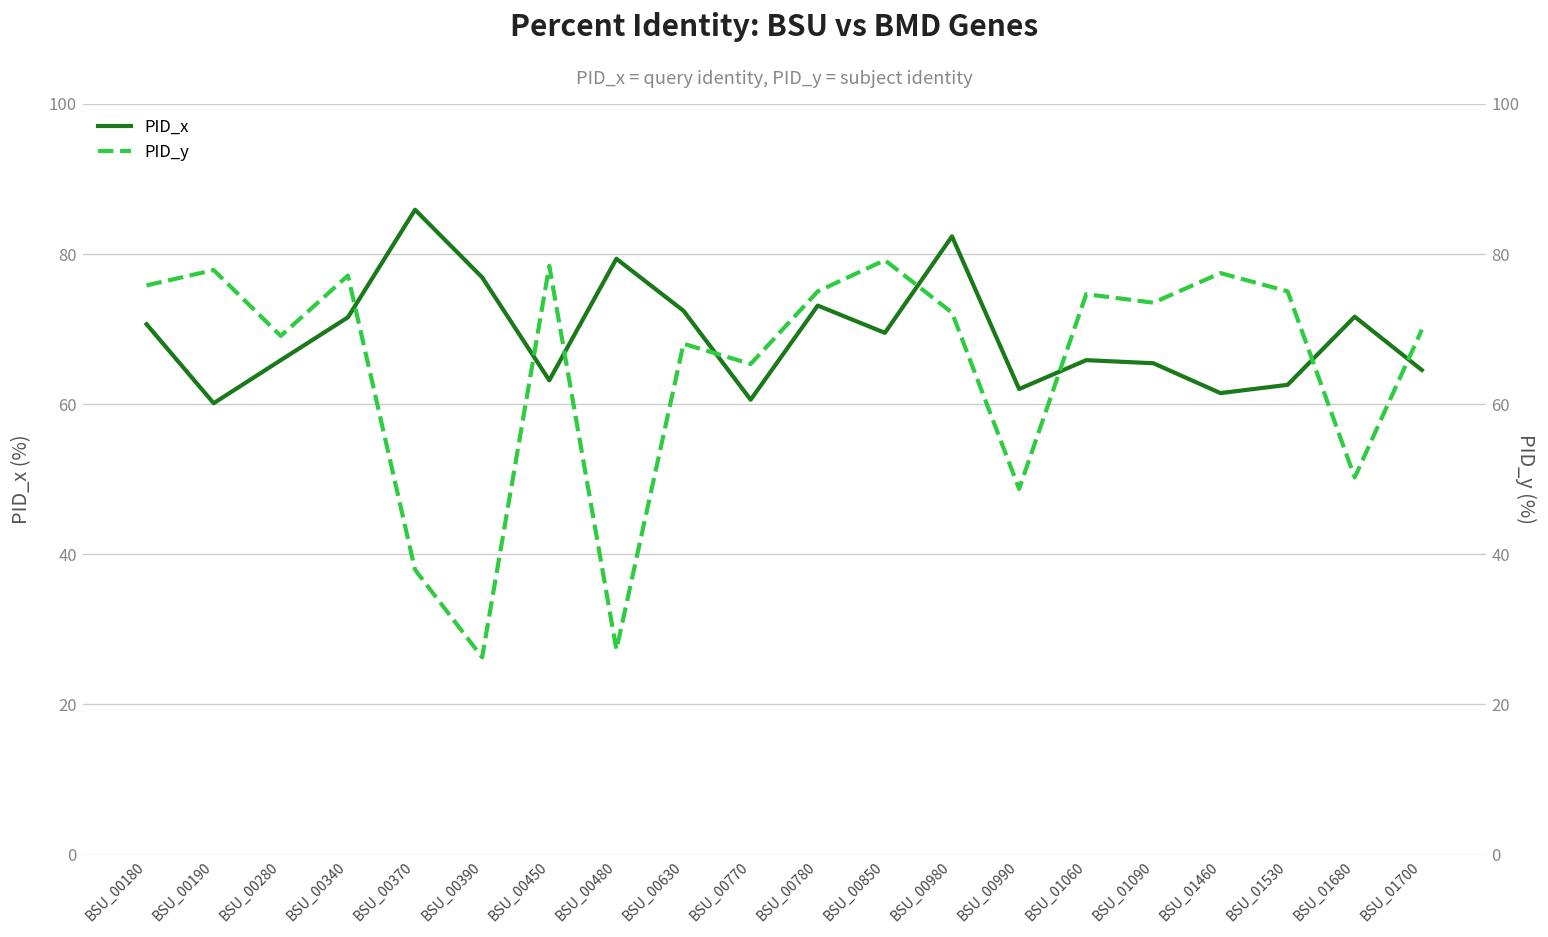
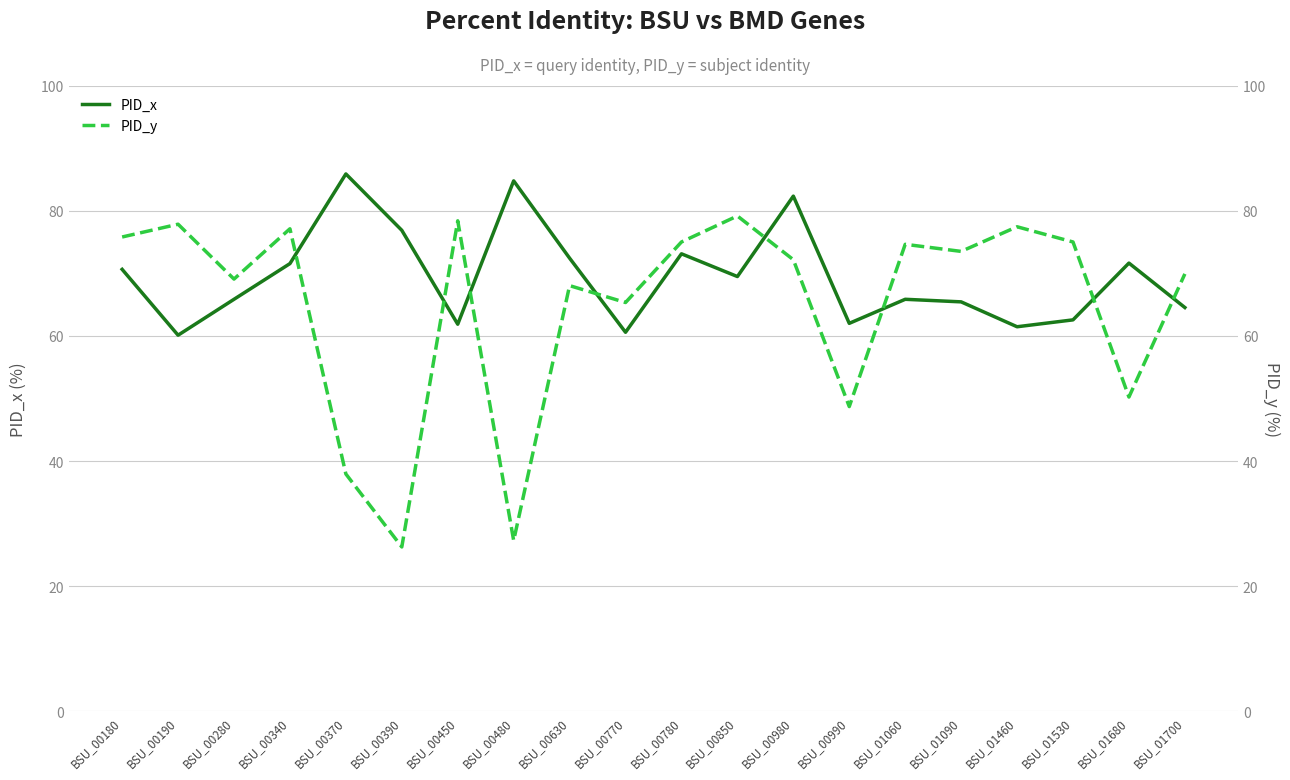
  {
    "PID_x": {
      "BSU_00180": 71,
      "BSU_00190": 60,
      "BSU_00280": 66,
      "BSU_00340": 72,
      "BSU_00370": 86,
      "BSU_00390": 77,
-     "BSU_00450": 63,
-     "BSU_00480": 79,
+     "BSU_00450": 62,
+     "BSU_00480": 85,
      "BSU_00630": 72,
      "BSU_00770": 61,
      "BSU_00780": 73,
      "BSU_00850": 69,
      "BSU_00980": 82,
      "BSU_00990": 62,
      "BSU_01060": 66,
      "BSU_01090": 65,
      "BSU_01460": 61,
      "BSU_01530": 63,
      "BSU_01680": 72,
      "BSU_01700": 65
    },
    "PID_y": {
      "BSU_00180": 76,
      "BSU_00190": 78,
      "BSU_00280": 69,
      "BSU_00340": 77,
      "BSU_00370": 38,
      "BSU_00390": 26,
      "BSU_00450": 78,
      "BSU_00480": 27,
      "BSU_00630": 68,
      "BSU_00770": 65,
      "BSU_00780": 75,
      "BSU_00850": 79,
      "BSU_00980": 72,
      "BSU_00990": 49,
      "BSU_01060": 75,
      "BSU_01090": 73,
      "BSU_01460": 77,
      "BSU_01530": 75,
      "BSU_01680": 50,
      "BSU_01700": 70
    }
  }
